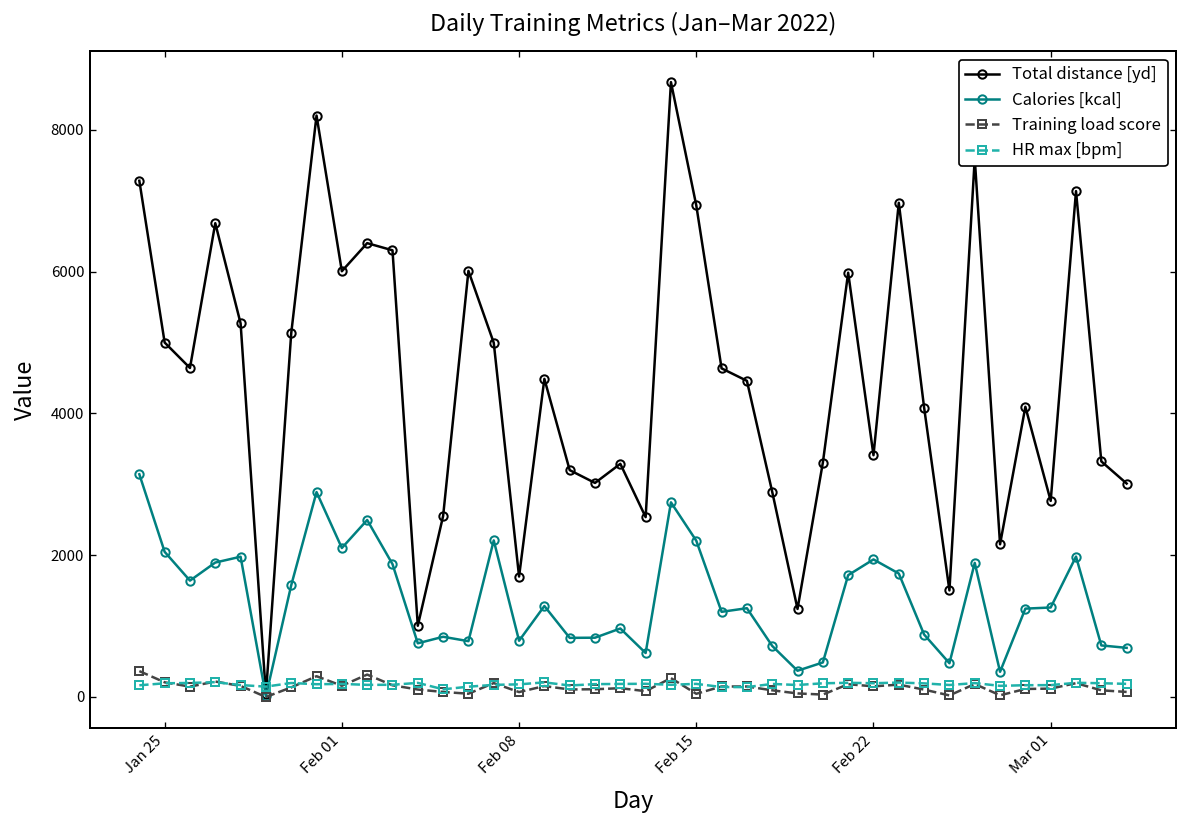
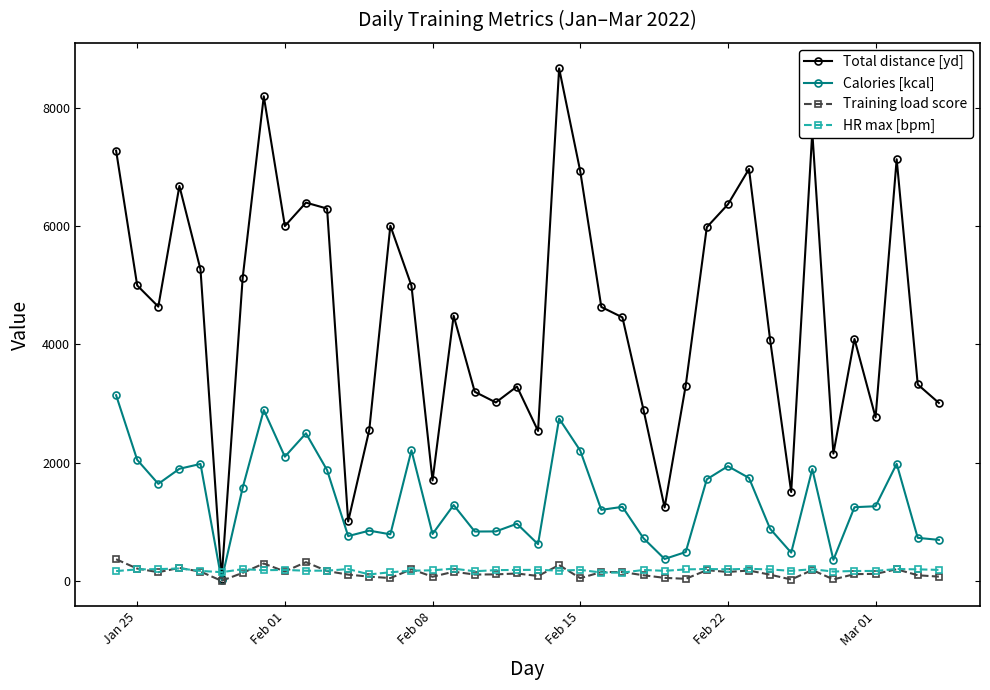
  {
    "Total distance [yd]": {
      "Jan 25": 5000,
      "Feb 01": 6000,
      "Feb 08": 1700,
      "Feb 15": 6900,
-     "Feb 22": 3400,
+     "Feb 22": 6400,
      "Mar 01": 2800
    },
    "Calories [kcal]": {
      "Jan 25": 2000,
      "Feb 01": 2100,
      "Feb 08": 800,
      "Feb 15": 2200,
      "Feb 22": 1900,
      "Mar 01": 1300
    },
    "Training load score": {
      "Feb 08": 100,
      "Feb 15": 0,
      "Feb 22": 200,
      "Mar 01": 100
    },
    "HR max [bpm]": {
      "Feb 08": 200,
      "Feb 15": 200,
      "Feb 22": 200,
      "Mar 01": 200
    }
  }
